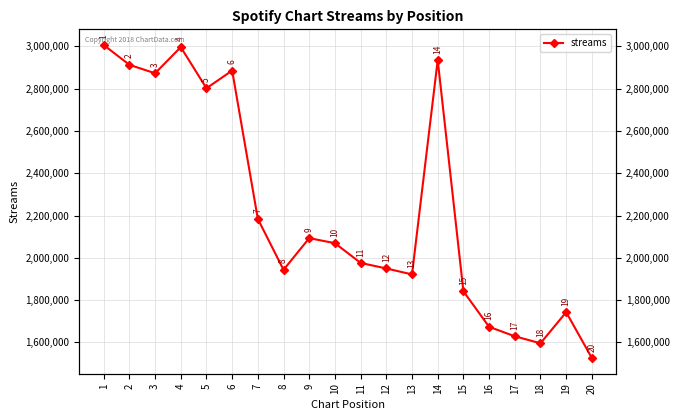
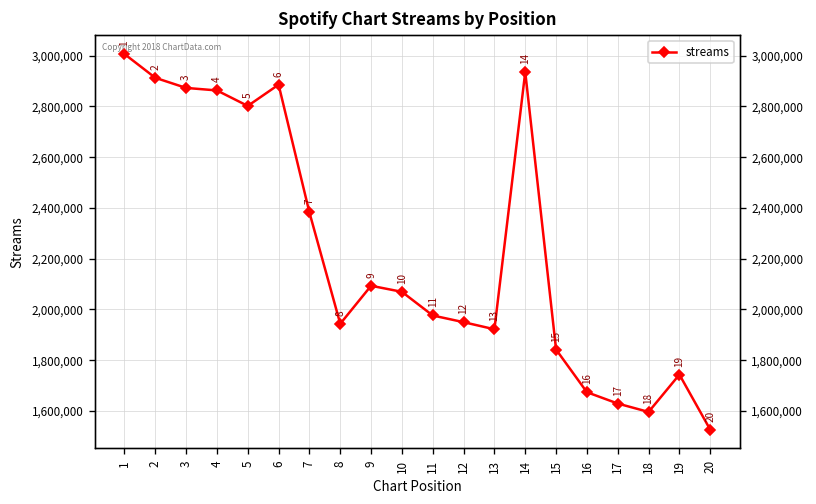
  {
-   "4": "3,000,000",
-   "7": "2,180,000"
+   "4": "2,860,000",
+   "7": "2,380,000"
  }
